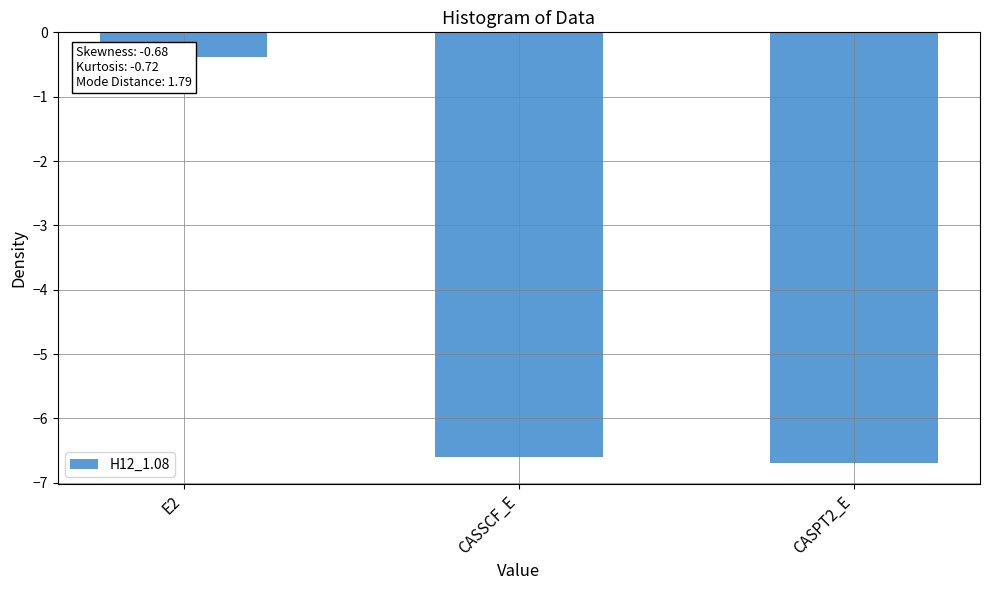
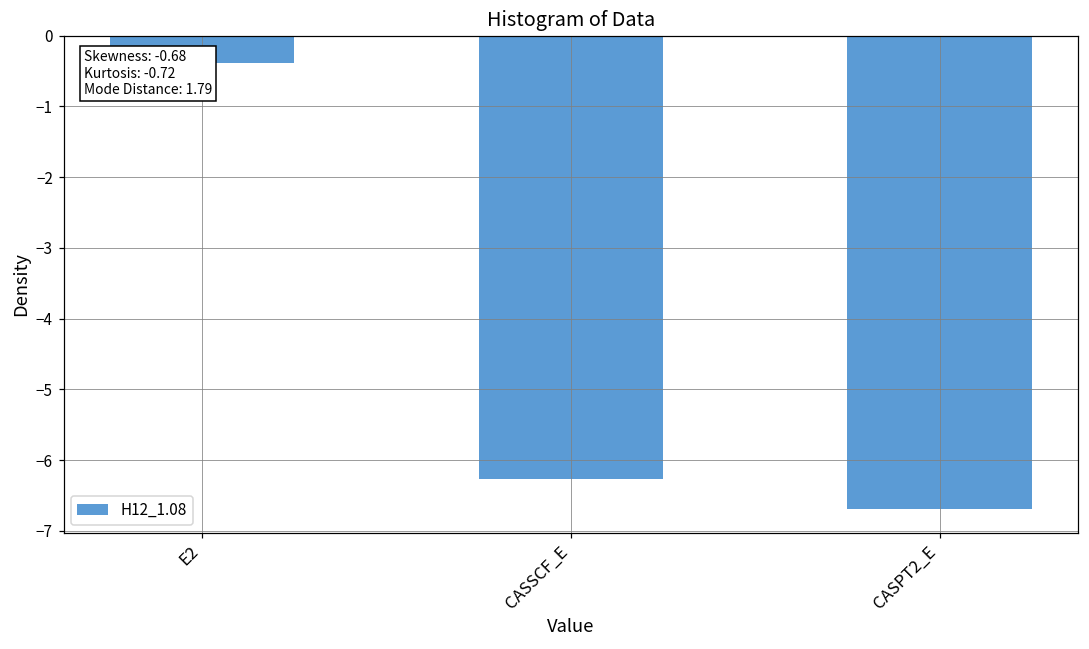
  {
-   "CASSCF_E": -6.6,
+   "CASSCF_E": -6.3,
    "CASPT2_E": -6.7
  }
